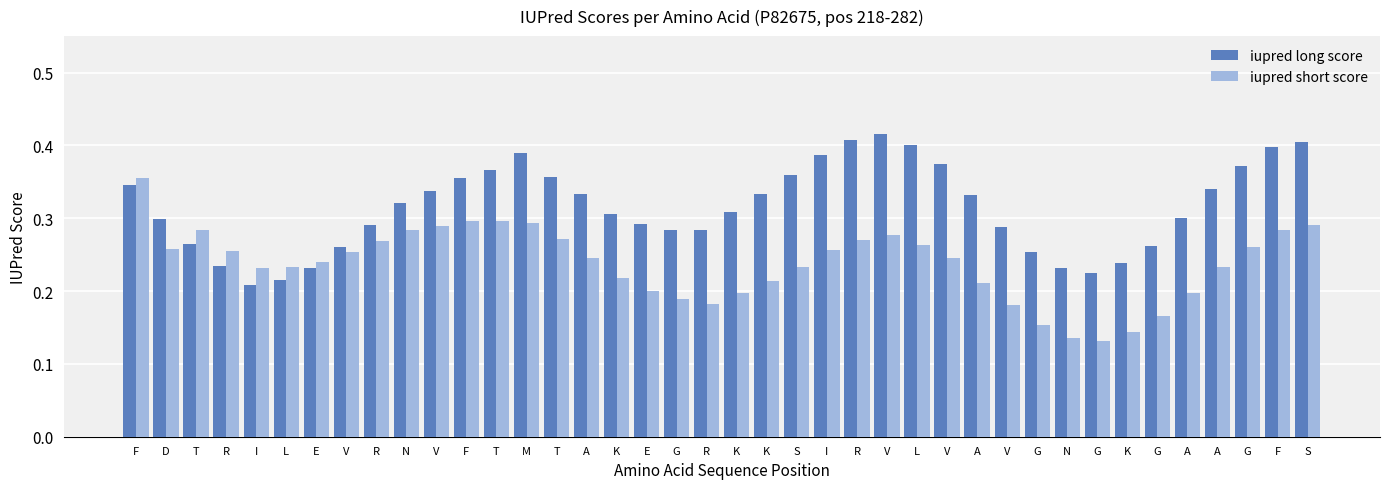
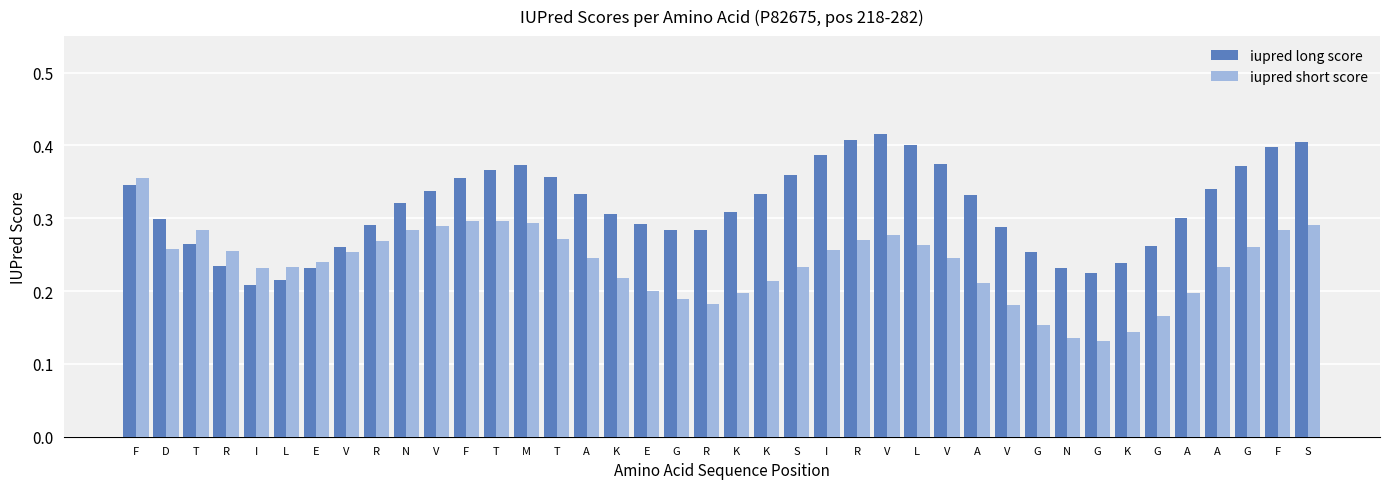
  {
    "iupred long score": {
      "D": 0.30,
-     "M": 0.39
+     "M": 0.37
    },
    "iupred short score": {
      "D": 0.26,
      "M": 0.29
    }
  }
